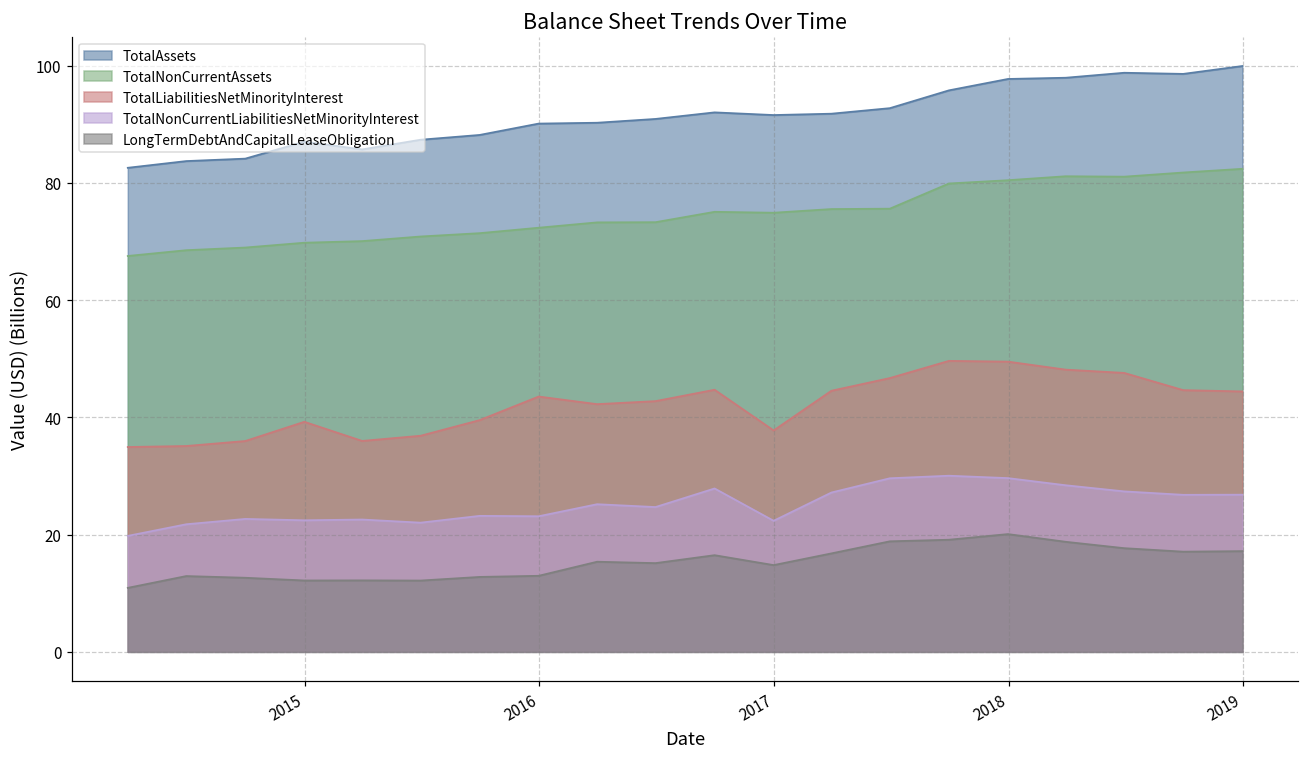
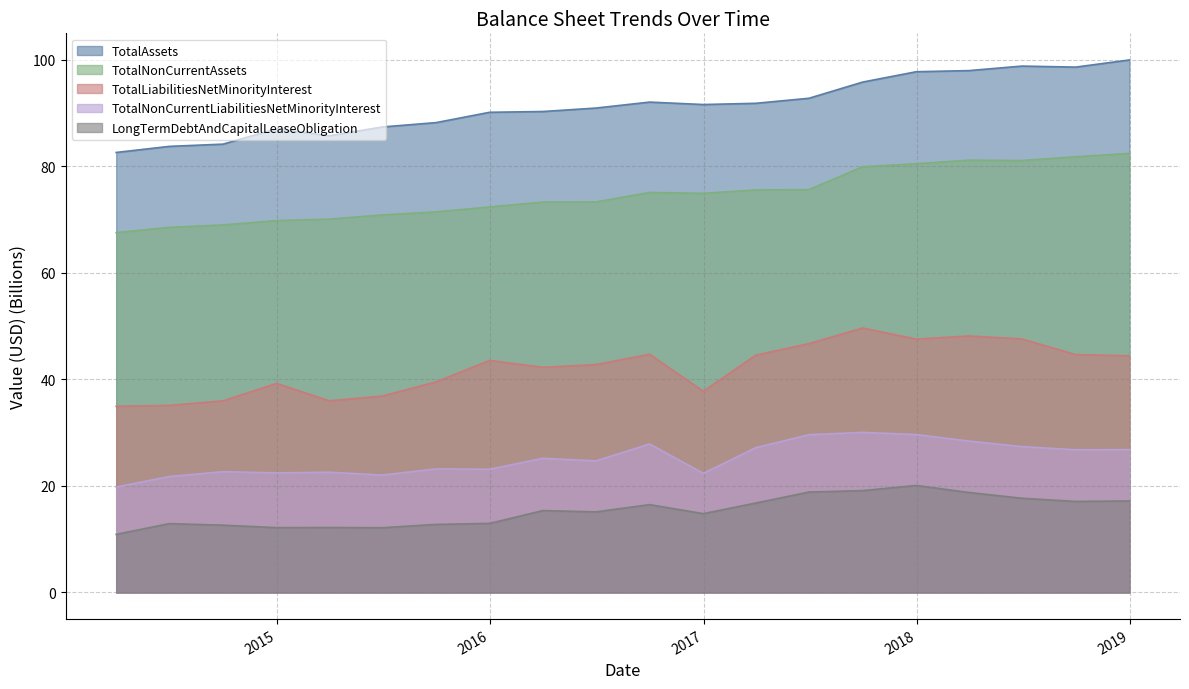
  {
    "TotalLiabilitiesNetMinorityInterest": {
      "2015": 39,
      "2016": 44,
      "2017": 38,
-     "2018": 50,
+     "2018": 48,
      "2019": 44
    },
    "TotalNonCurrentLiabilitiesNetMinorityInterest": {
      "2015": 22,
      "2016": 23,
      "2017": 22,
      "2018": 30,
      "2019": 27
    }
  }
